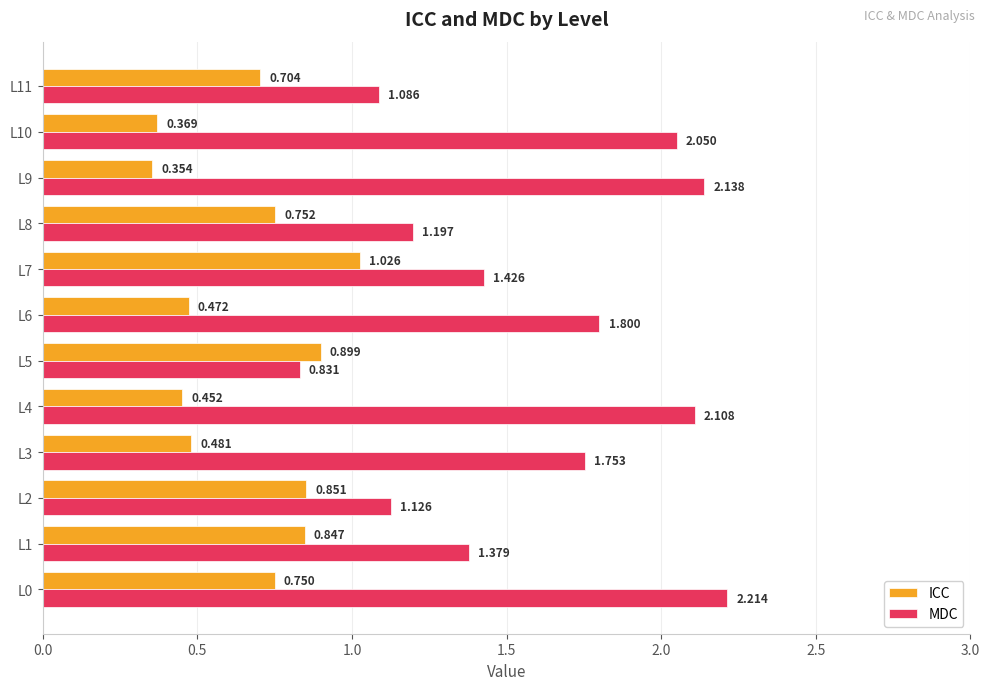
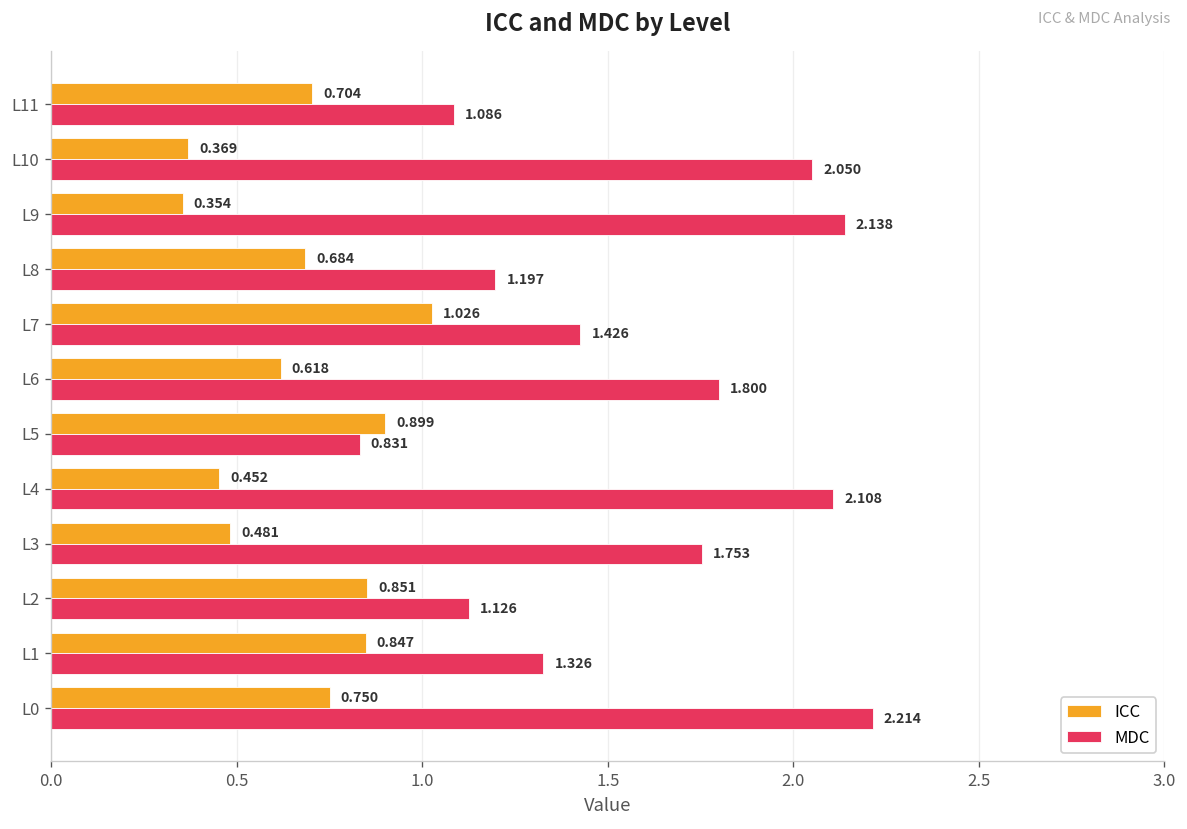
  {
    "ICC": {
      "L11": 0.704,
      "L10": 0.369,
      "L9": 0.354,
-     "L8": 0.752,
+     "L8": 0.684,
      "L7": 1.026,
-     "L6": 0.472,
+     "L6": 0.618,
      "L5": 0.899,
      "L4": 0.452,
      "L3": 0.481,
      "L2": 0.851,
      "L1": 0.847,
      "L0": 0.750
    },
    "MDC": {
      "L11": 1.086,
      "L10": 2.050,
      "L9": 2.138,
      "L8": 1.197,
      "L7": 1.426,
      "L6": 1.800,
      "L5": 0.831,
      "L4": 2.108,
      "L3": 1.753,
      "L2": 1.126,
-     "L1": 1.379,
+     "L1": 1.326,
      "L0": 2.214
    }
  }
